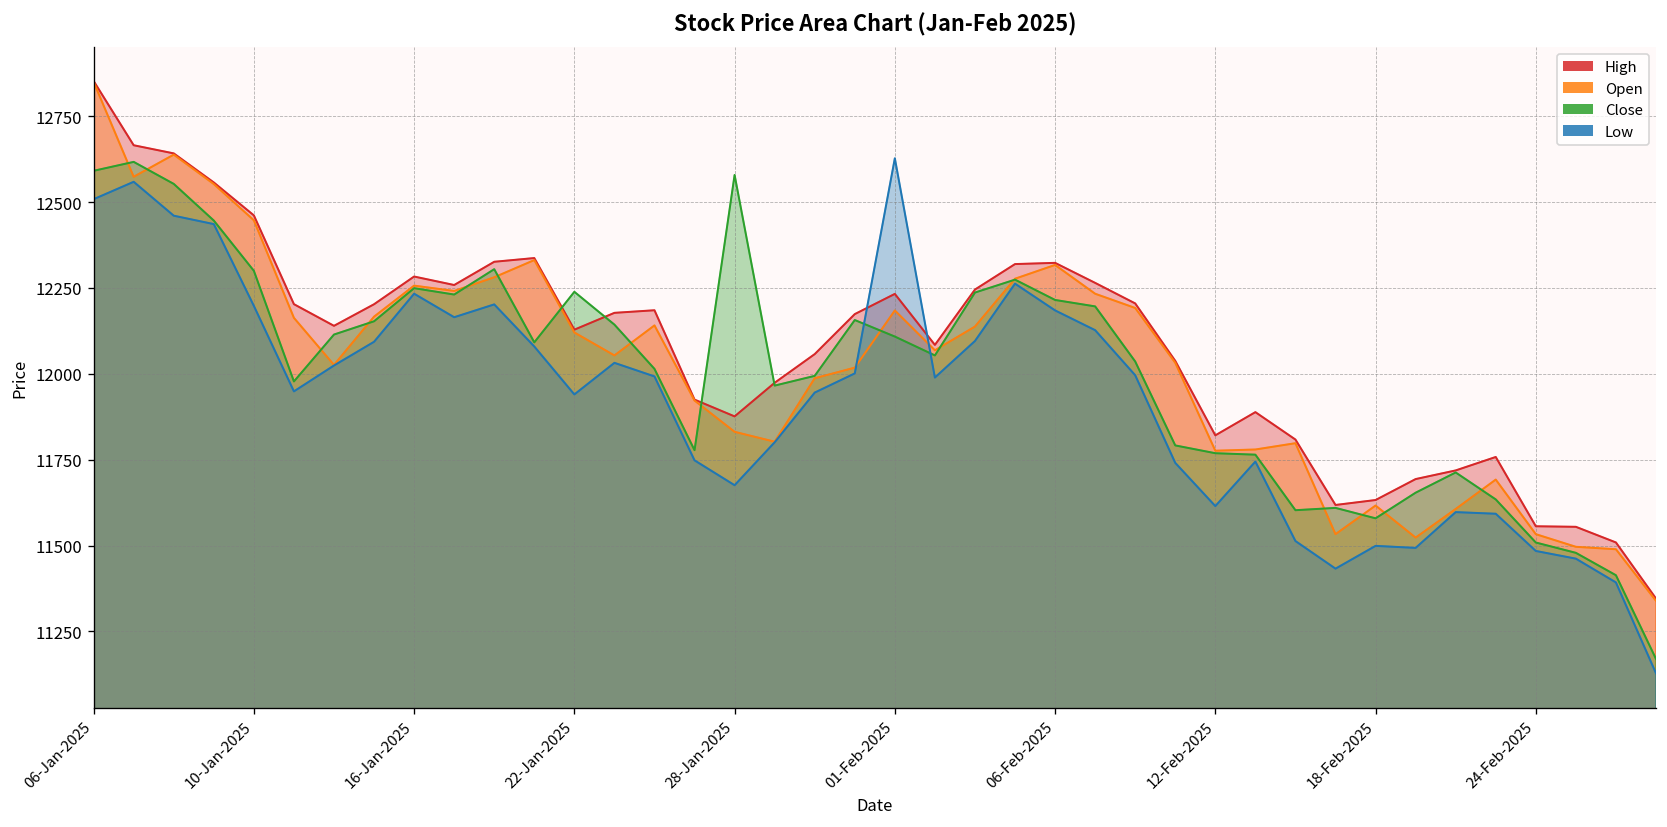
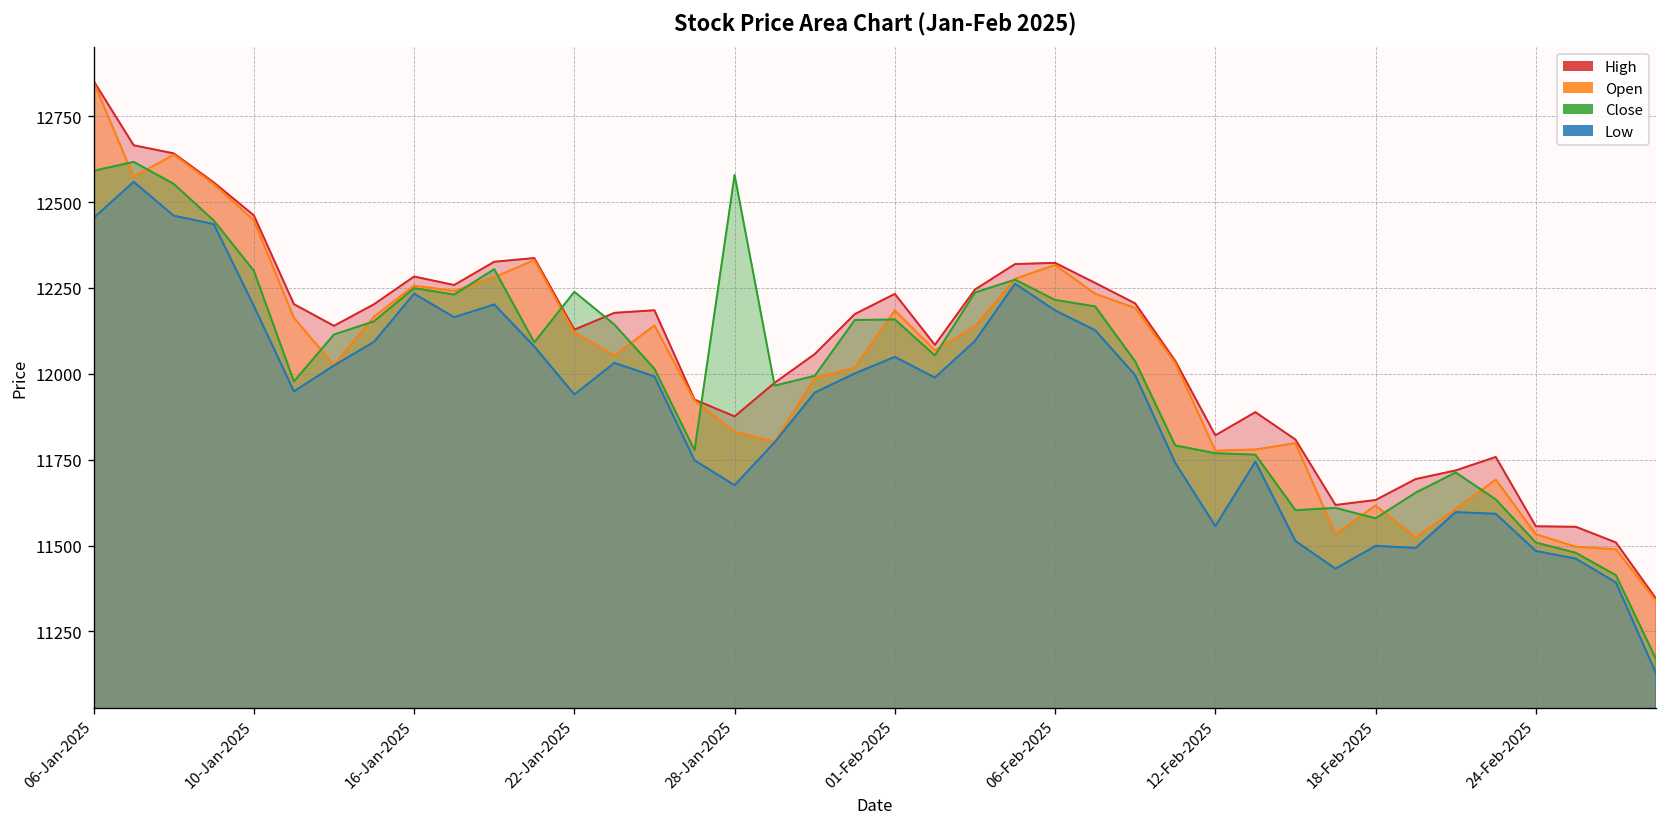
  {
    "Close": {
      "06-Jan-2025": 12590,
      "10-Jan-2025": 12300,
      "22-Jan-2025": 12240,
      "28-Jan-2025": 12580,
-     "01-Feb-2025": 12110,
+     "01-Feb-2025": 12160,
      "06-Feb-2025": 12220,
      "18-Feb-2025": 11580,
      "24-Feb-2025": 11510
    },
    "Low": {
-     "06-Jan-2025": 12510,
+     "06-Jan-2025": 12450,
      "10-Jan-2025": 12200,
      "16-Jan-2025": 12230,
      "22-Jan-2025": 11940,
      "28-Jan-2025": 11680,
-     "01-Feb-2025": 12630,
+     "01-Feb-2025": 12050,
      "06-Feb-2025": 12180,
-     "12-Feb-2025": 11610,
+     "12-Feb-2025": 11560,
      "18-Feb-2025": 11500,
      "24-Feb-2025": 11480
    }
  }
